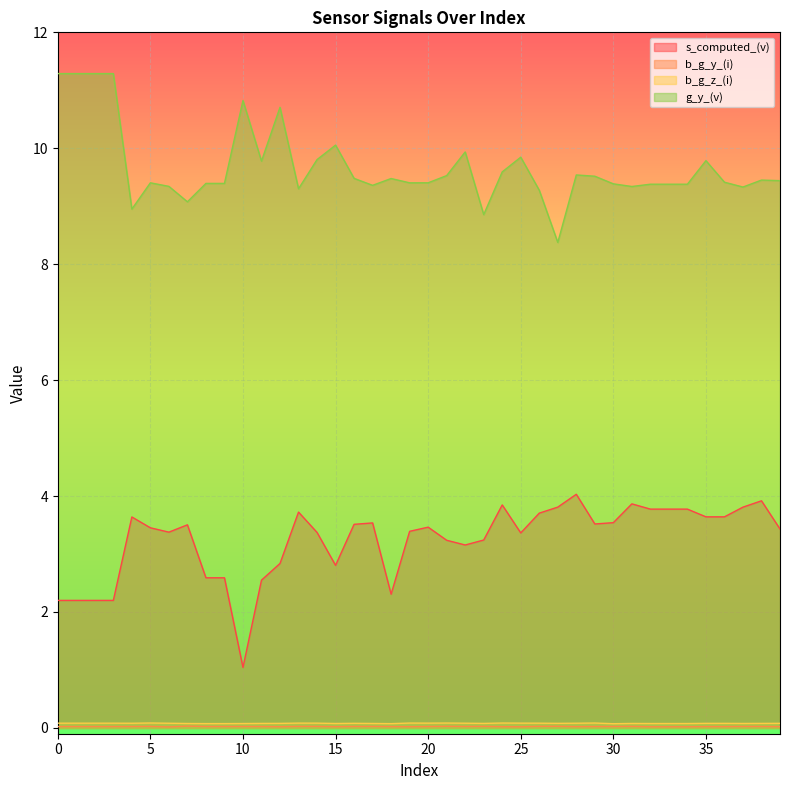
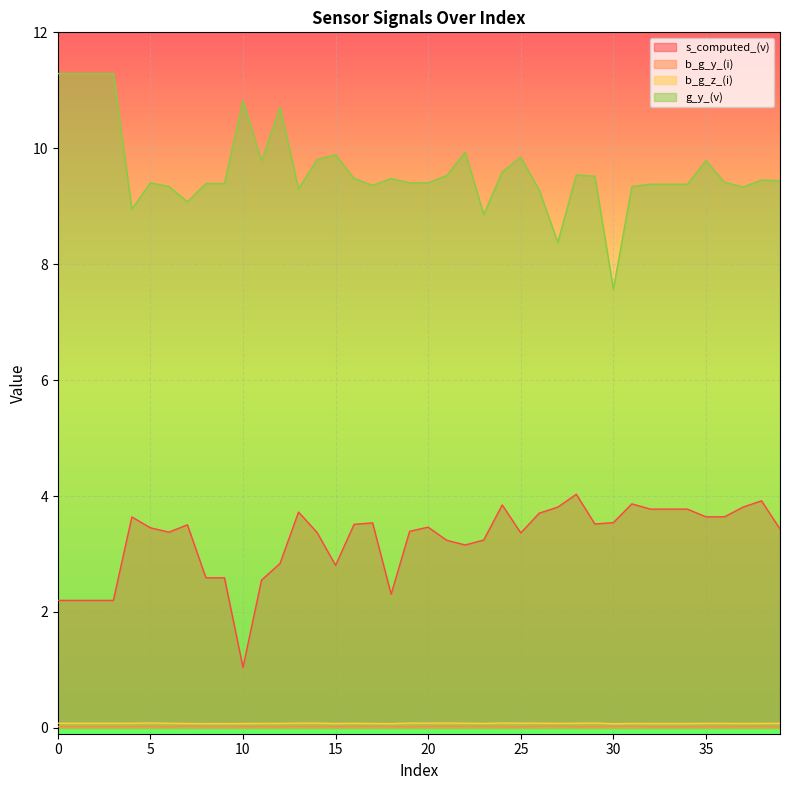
  {
    "g_y_(v)": {
      "0": 11.3,
      "5": 9.4,
      "10": 10.8,
-     "15": 10.1,
+     "15": 9.9,
      "20": 9.4,
      "25": 9.8,
-     "30": 9.4,
+     "30": 7.6,
      "35": 9.8
    }
  }
